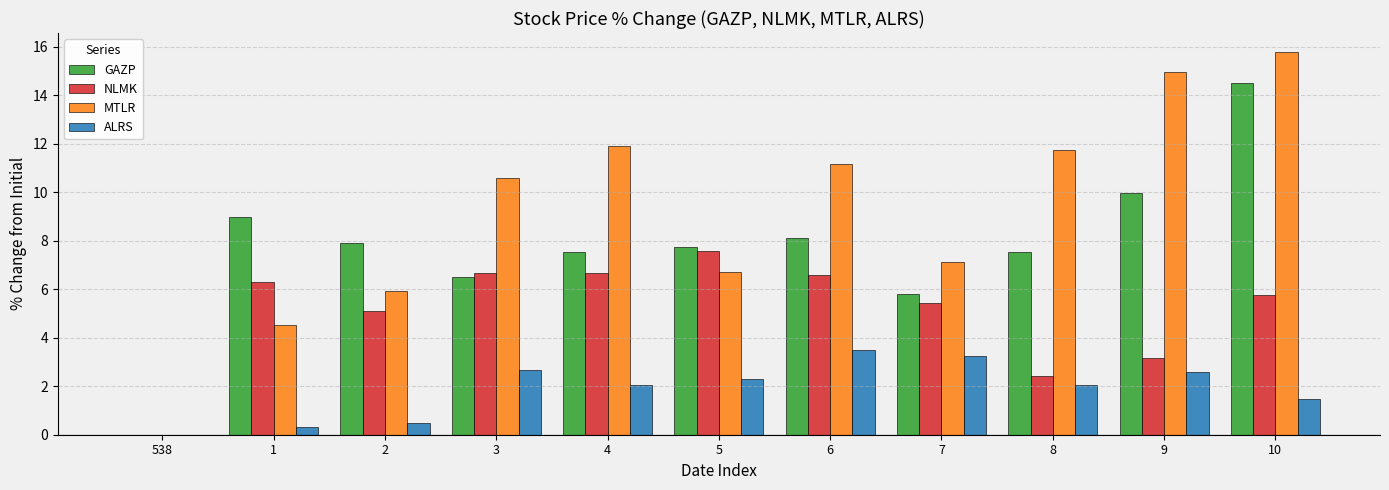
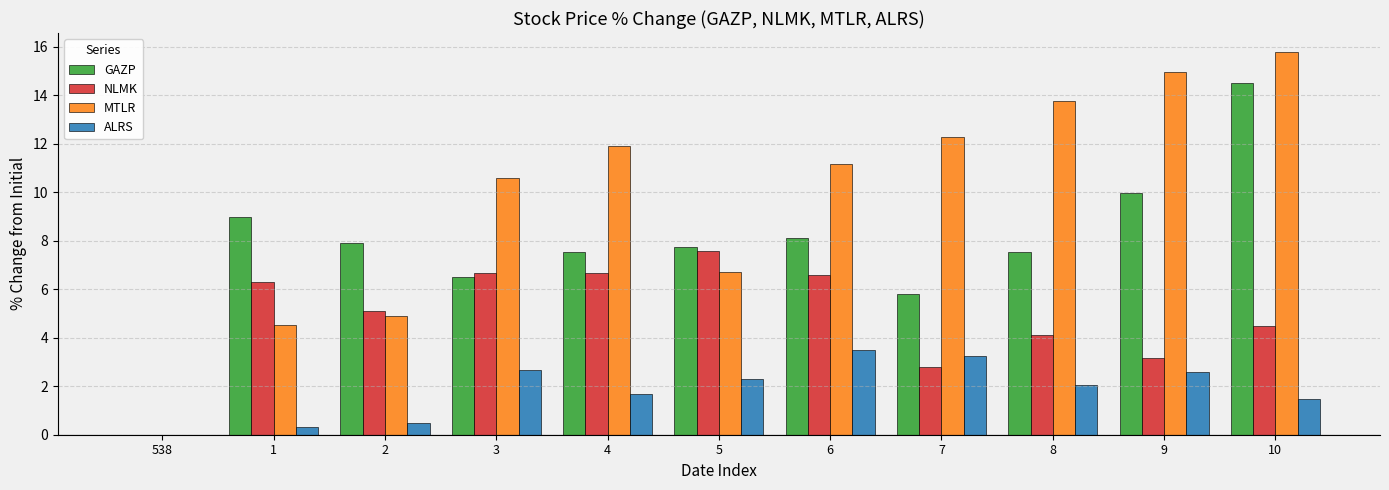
  {
    "GAZP": {
      "538": 0.0,
      "1": 9.0,
      "2": 7.9,
      "3": 6.5,
      "4": 7.5,
      "5": 7.8,
      "6": 8.1,
      "7": 5.8,
      "8": 7.5,
      "9": 10.0,
      "10": 14.5
    },
    "NLMK": {
      "538": 0.0,
      "1": 6.3,
      "2": 5.1,
      "3": 6.7,
      "4": 6.7,
      "5": 7.6,
      "6": 6.6,
-     "7": 5.4,
-     "8": 2.4,
+     "7": 2.8,
+     "8": 4.1,
      "9": 3.2,
-     "10": 5.8
+     "10": 4.5
    },
    "MTLR": {
      "538": 0.0,
      "1": 4.5,
-     "2": 5.9,
+     "2": 4.9,
      "3": 10.6,
      "4": 11.9,
      "5": 6.7,
      "6": 11.2,
-     "7": 7.1,
-     "8": 11.7,
+     "7": 12.3,
+     "8": 13.8,
      "9": 14.9,
      "10": 15.8
    },
    "ALRS": {
      "538": 0.0,
      "1": 0.3,
      "2": 0.5,
      "3": 2.7,
-     "4": 2.0,
+     "4": 1.7,
      "5": 2.3,
      "6": 3.5,
      "7": 3.2,
      "8": 2.1,
      "9": 2.6,
      "10": 1.5
    }
  }
